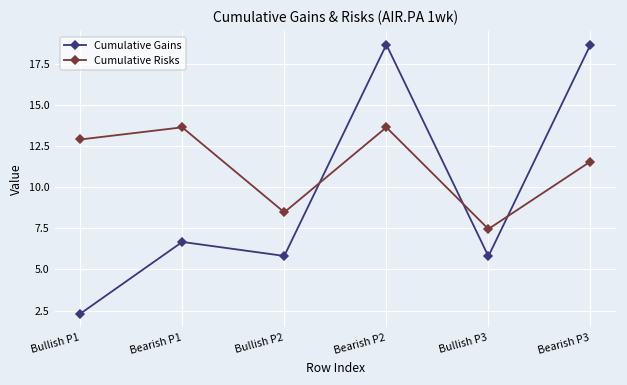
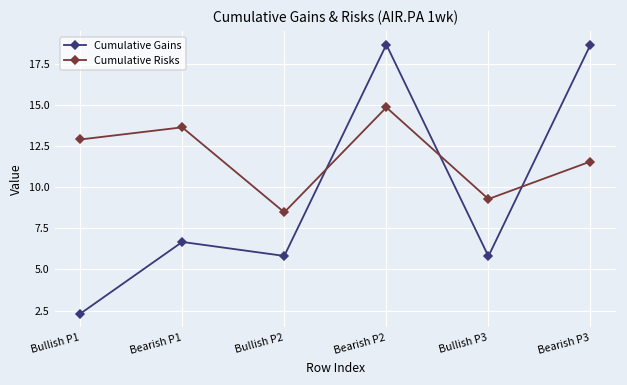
  {
    "Cumulative Gains": {
      "Bullish P1": 2.3,
      "Bearish P1": 6.7,
      "Bullish P2": 5.8,
      "Bearish P2": 18.7,
      "Bullish P3": 5.8,
      "Bearish P3": 18.7
    },
    "Cumulative Risks": {
      "Bullish P1": 12.9,
      "Bearish P1": 13.6,
      "Bullish P2": 8.5,
-     "Bearish P2": 13.6,
-     "Bullish P3": 7.5,
+     "Bearish P2": 14.9,
+     "Bullish P3": 9.3,
      "Bearish P3": 11.6
    }
  }
